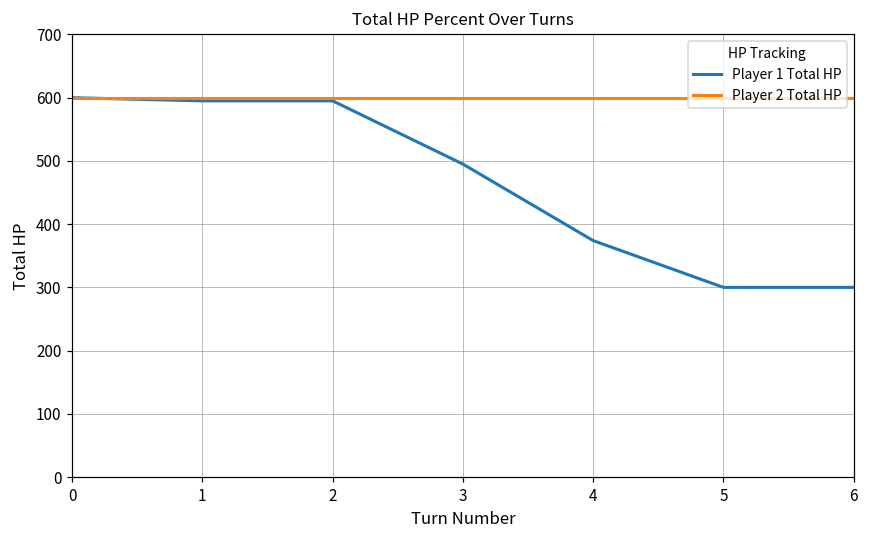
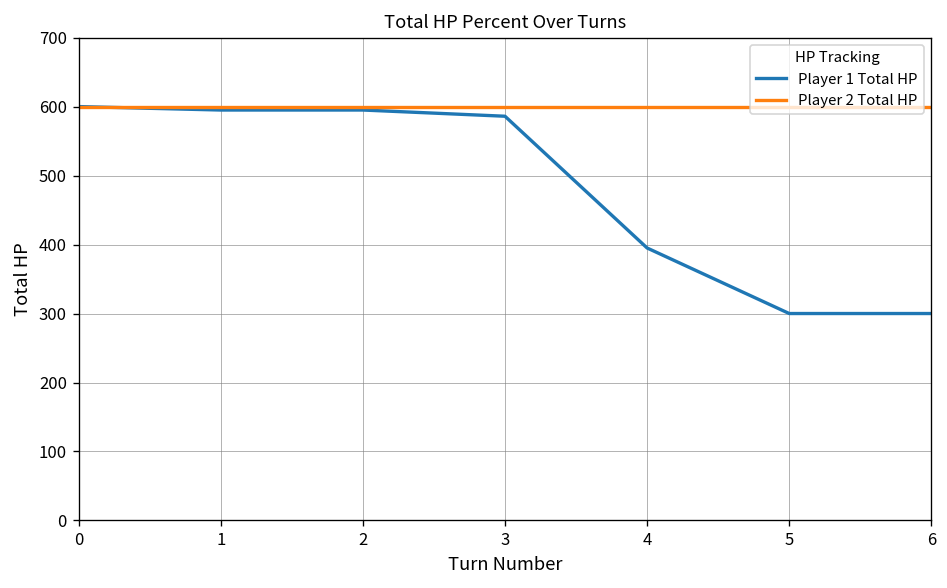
  {
    "Player 1 Total HP": {
      "1": 600,
      "2": 600,
-     "3": 500,
-     "4": 370,
+     "3": 590,
+     "4": 400,
      "5": 300,
      "6": 300
    },
    "Player 2 Total HP": {
      "1": 600,
      "2": 600,
      "3": 600,
      "4": 600,
      "6": 600
    }
  }
